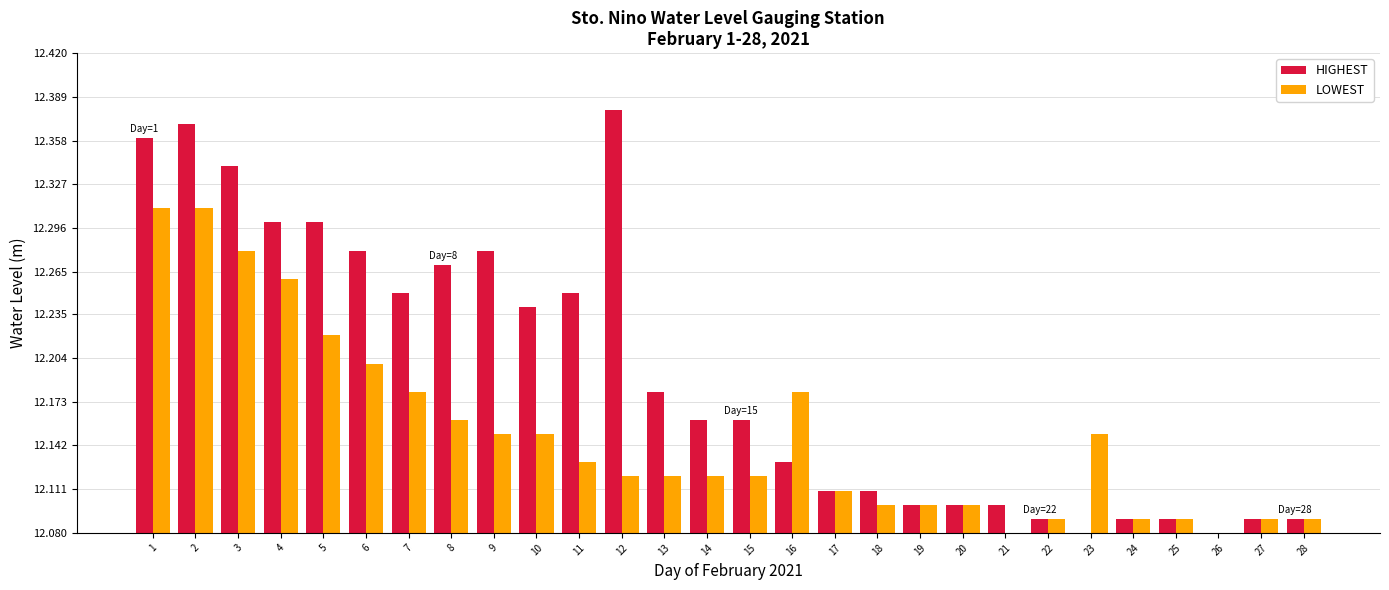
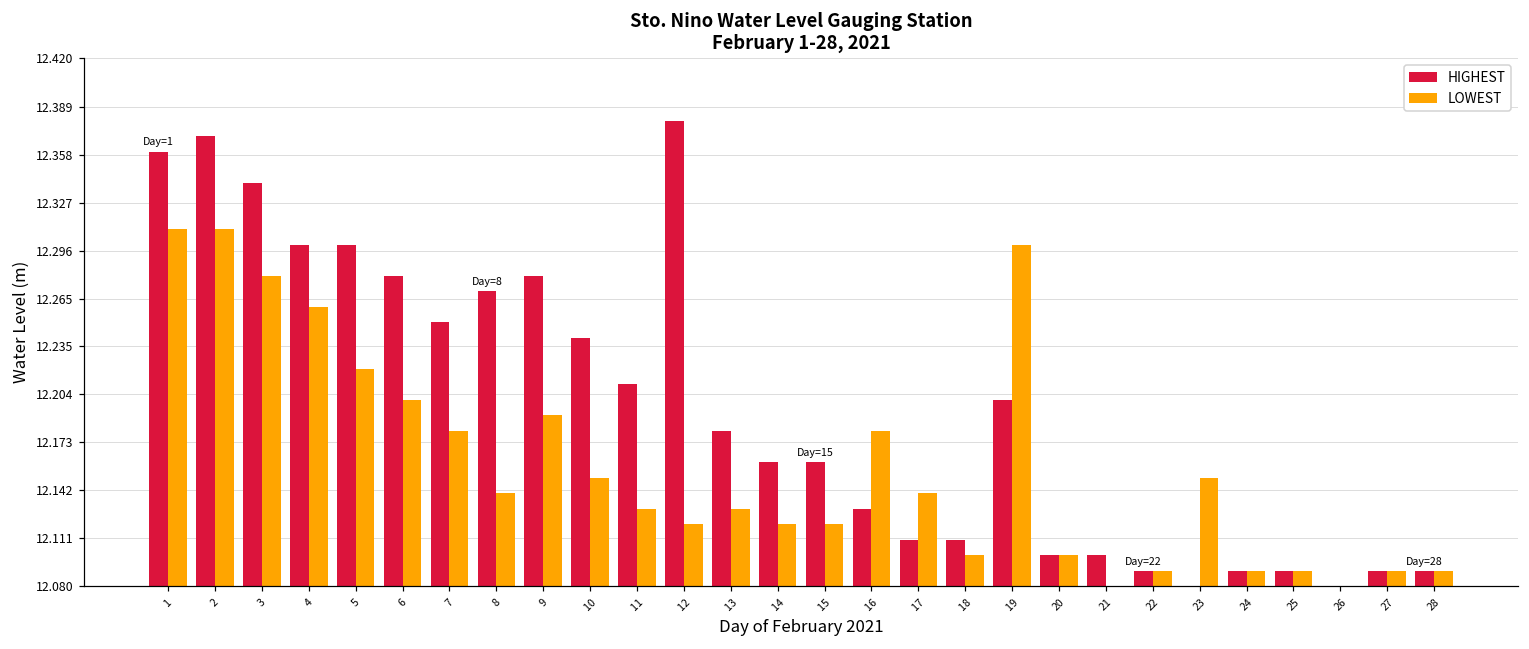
  {
    "HIGHEST": {
      "2": 12.37,
      "3": 12.34,
      "4": 12.30,
      "5": 12.30,
      "6": 12.28,
      "7": 12.25,
      "9": 12.28,
      "10": 12.24,
-     "11": 12.25,
+     "11": 12.21,
      "12": 12.38,
      "13": 12.18,
      "14": 12.16,
      "16": 12.13,
      "17": 12.11,
      "18": 12.11,
-     "19": 12.1,
+     "19": 12.2,
      "20": 12.10,
      "21": 12.10,
      "23": 12.08,
      "24": 12.09,
      "25": 12.09,
      "27": 12.09
    },
    "LOWEST": {
      "1": 12.31,
      "2": 12.31,
      "3": 12.28,
      "4": 12.26,
      "5": 12.22,
      "6": 12.20,
      "7": 12.18,
-     "8": 12.16,
-     "9": 12.15,
+     "8": 12.14,
+     "9": 12.19,
      "10": 12.15,
      "11": 12.13,
      "12": 12.12,
-     "13": 12.12,
+     "13": 12.13,
      "14": 12.12,
      "15": 12.12,
      "16": 12.18,
-     "17": 12.11,
+     "17": 12.14,
      "18": 12.10,
-     "19": 12.1,
+     "19": 12.3,
      "20": 12.10,
      "23": 12.15,
      "24": 12.09,
      "25": 12.09,
      "27": 12.09
    }
  }
